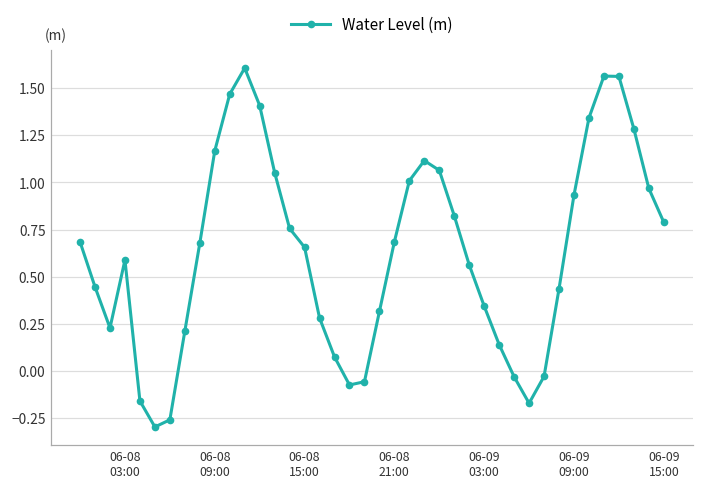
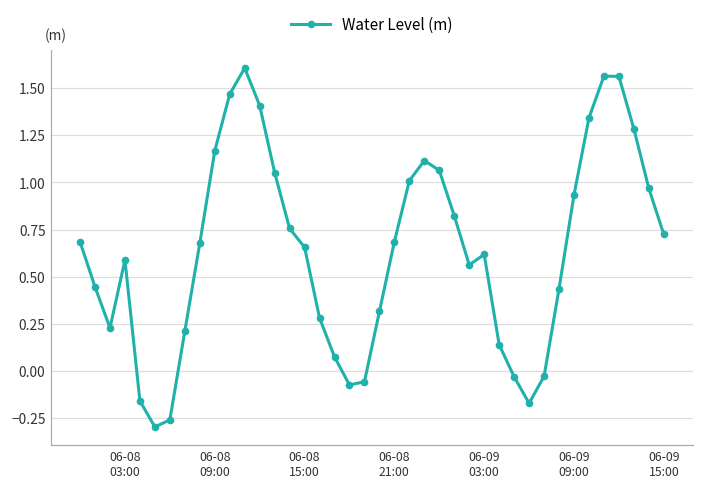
  {
    "06-08 03:00": 0.59,
    "06-08 09:00": 1.17,
    "06-08 15:00": 0.66,
    "06-08 21:00": 0.69,
-   "06-09 03:00": 0.34,
+   "06-09 03:00": 0.62,
    "06-09 09:00": 0.93,
-   "06-09 15:00": 0.79
+   "06-09 15:00": 0.72
  }
